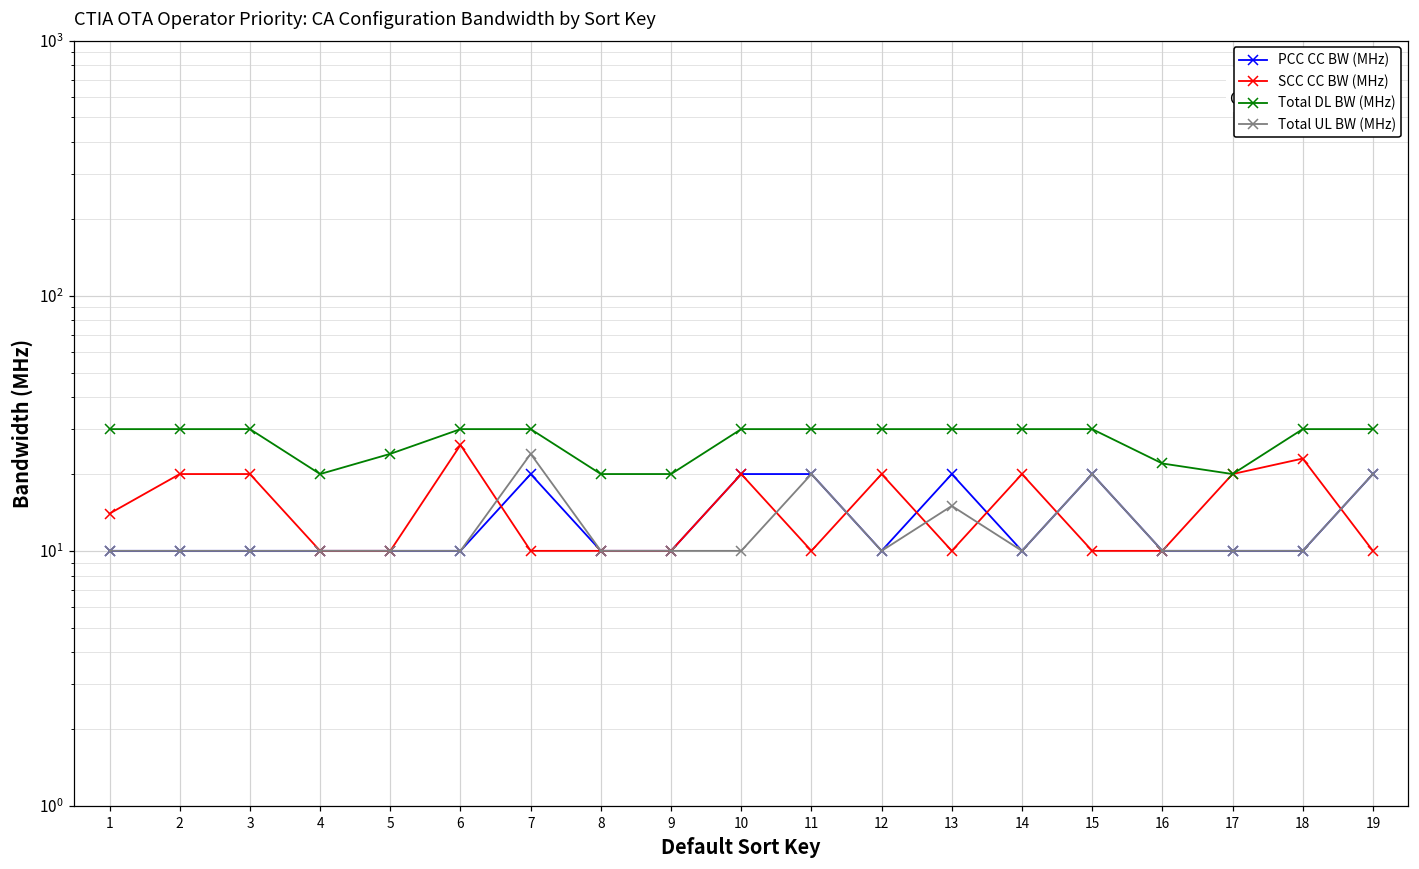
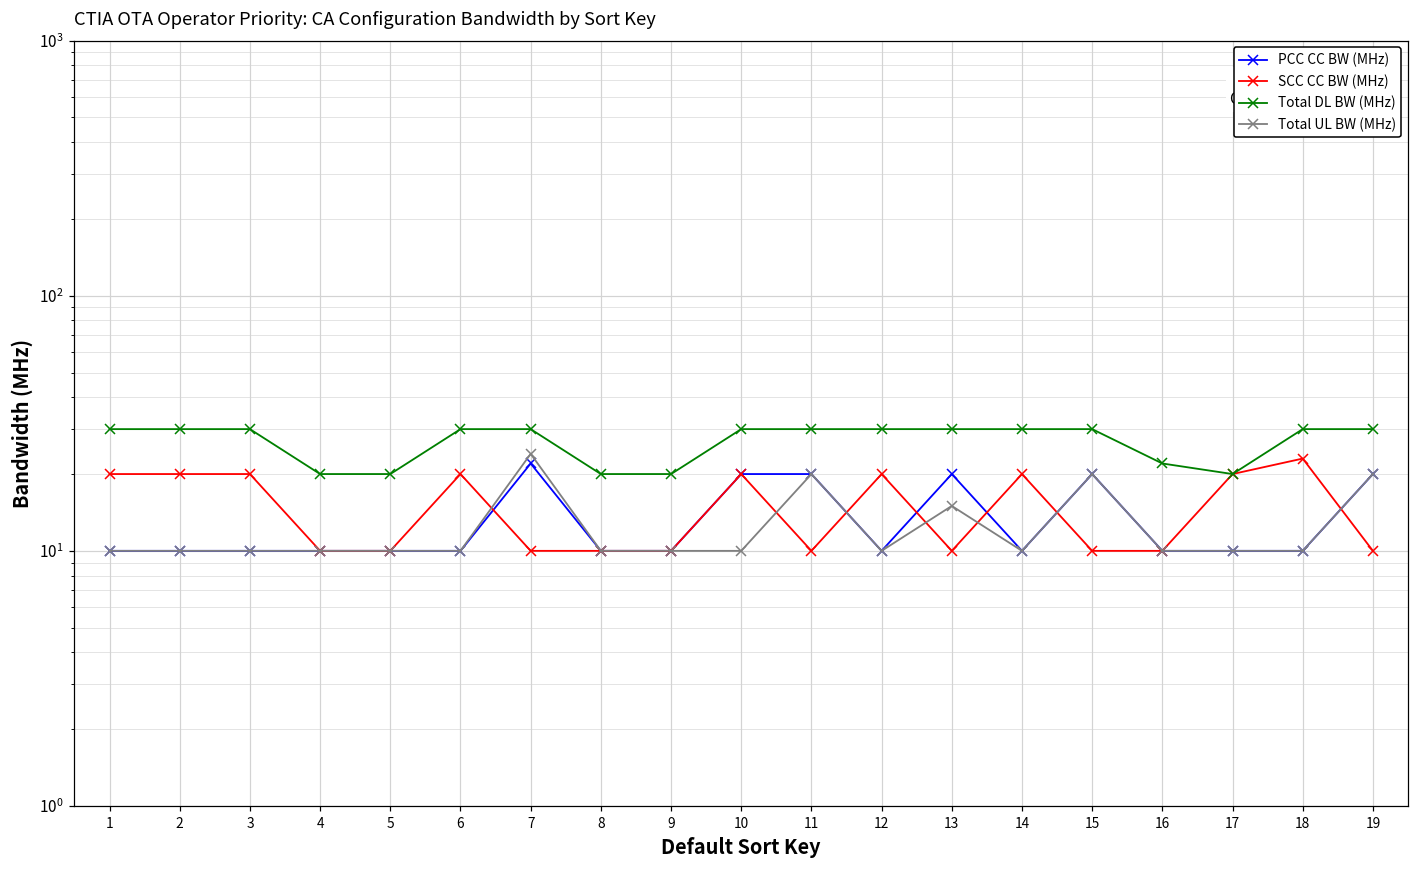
  {
    "PCC CC BW (MHz)": {
-     "7": 20,
+     "7": 22,
      "13": 20
    },
    "SCC CC BW (MHz)": {
-     "1": 14,
+     "1": 20,
      "2": 20,
      "3": 20,
-     "6": 26,
+     "6": 20,
      "7": 10,
      "11": 10,
      "12": 20,
      "13": 10,
      "14": 20,
      "15": 10,
      "18": 23,
      "19": 10
    },
    "Total DL BW (MHz)": {
      "1": 30,
      "2": 30,
      "3": 30,
      "4": 20,
-     "5": 24,
+     "5": 20,
      "6": 30,
      "7": 30,
      "8": 20,
      "9": 20,
      "10": 30,
      "11": 30,
      "12": 30,
      "13": 30,
      "14": 30,
      "15": 30,
      "16": 22,
      "18": 30,
      "19": 30
    },
    "Total UL BW (MHz)": {
      "7": 24,
      "10": 10,
      "13": 15
    }
  }
